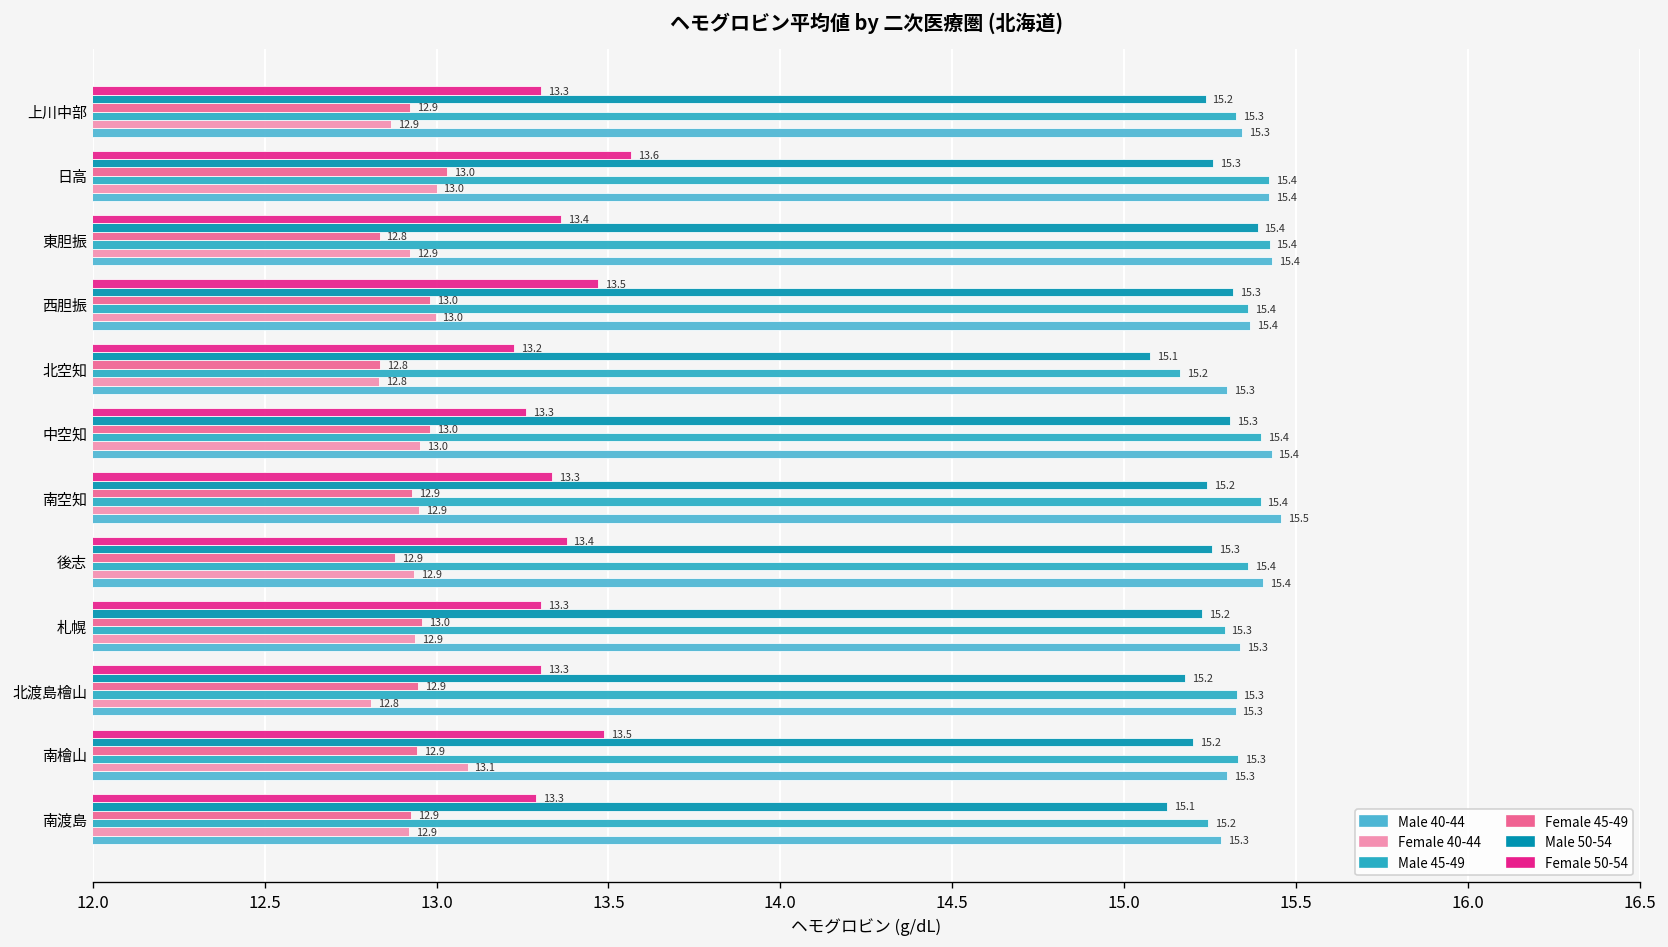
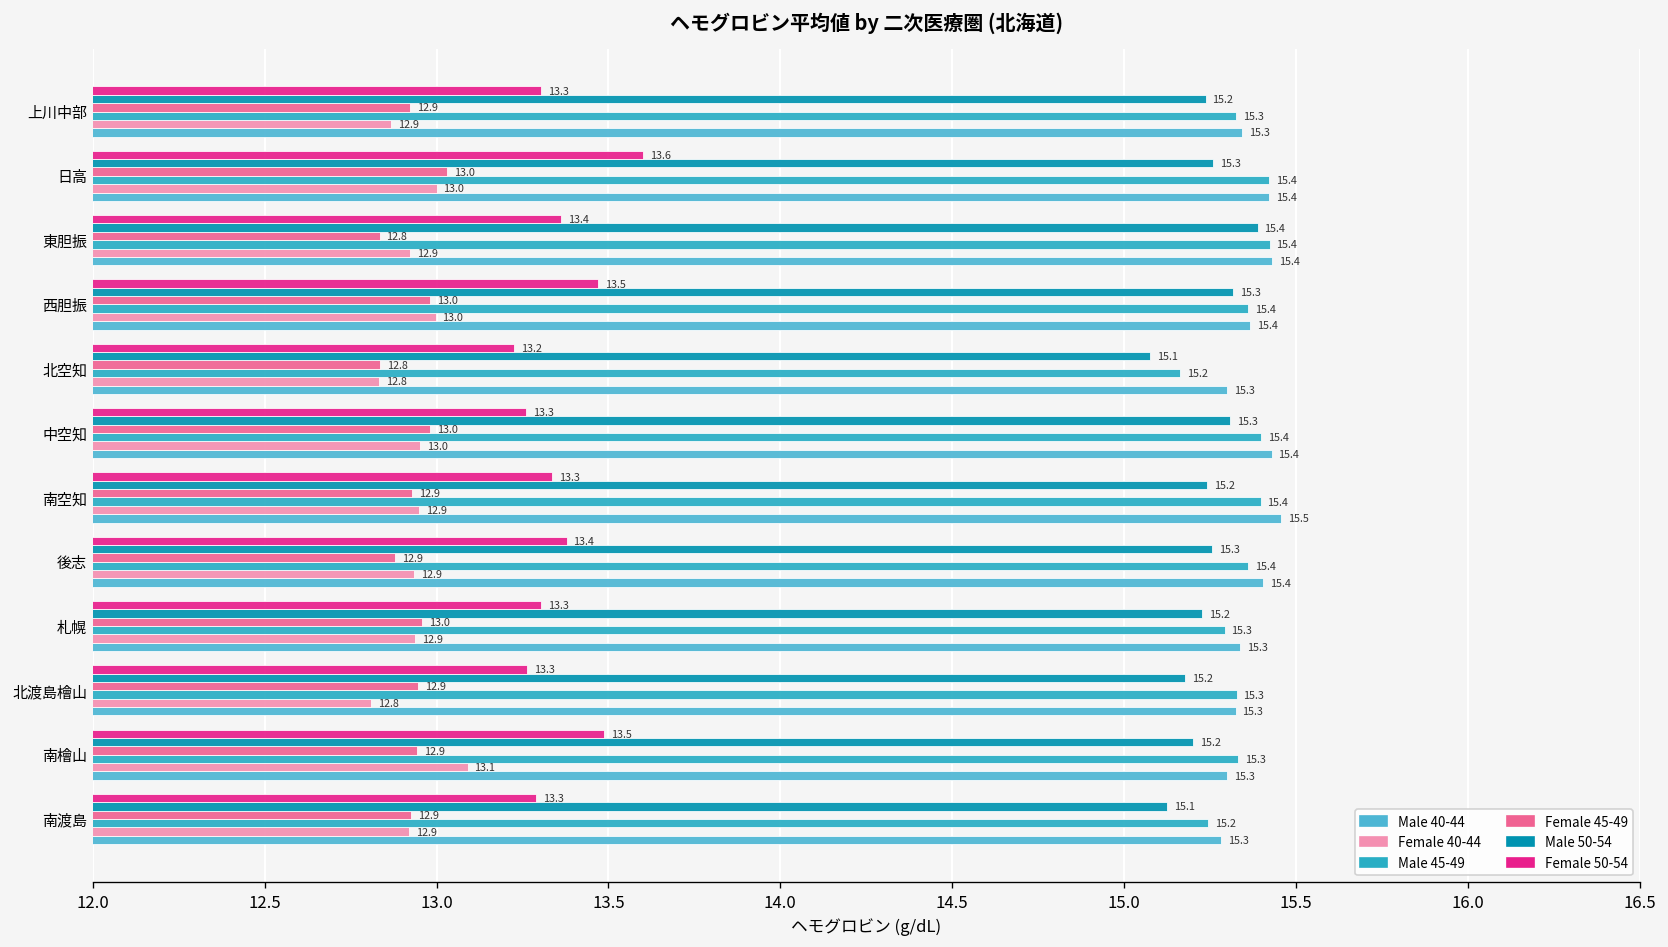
  {
    "Female 50-54": {
-     "日高": 13.56,
-     "北渡島檜山": 13.31
+     "日高": 13.60,
+     "北渡島檜山": 13.26
    }
  }
